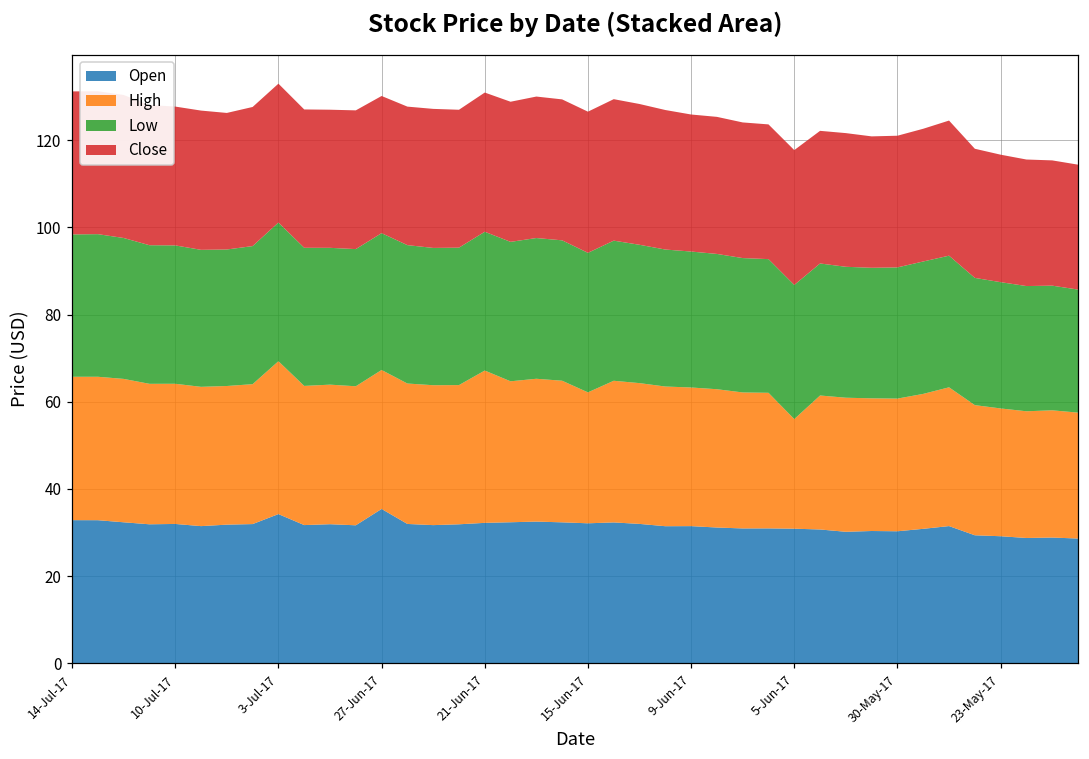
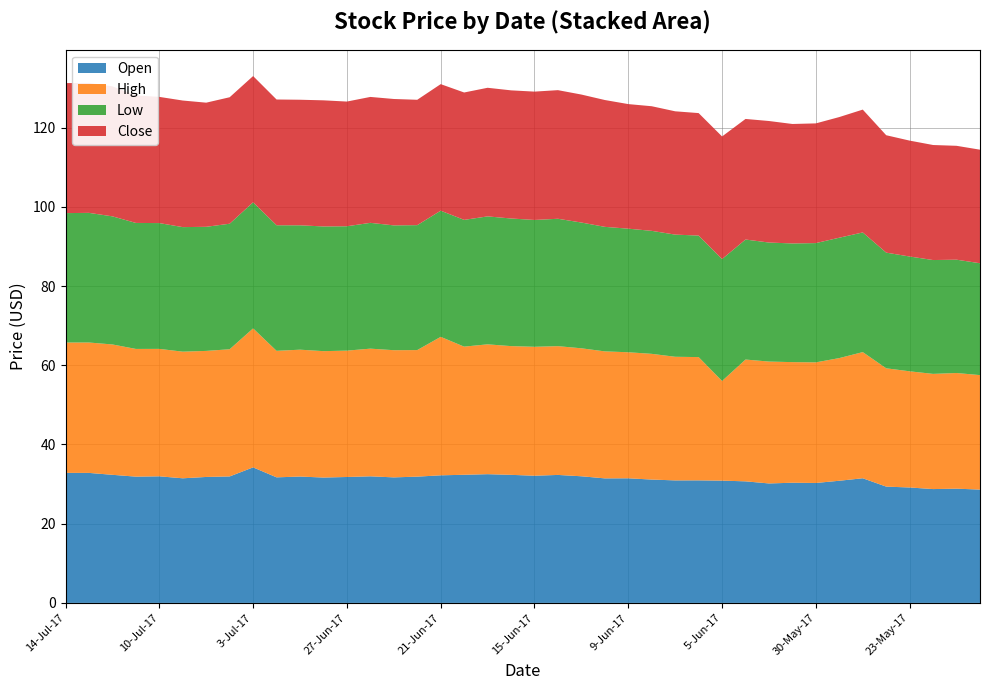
  {
    "Open": {
      "14-Jul-17": 33,
      "10-Jul-17": 32,
      "3-Jul-17": 34,
-     "27-Jun-17": 35,
+     "27-Jun-17": 32,
      "21-Jun-17": 32,
      "15-Jun-17": 32,
      "9-Jun-17": 31,
      "5-Jun-17": 31,
      "30-May-17": 30,
      "23-May-17": 29
    },
    "High": {
      "14-Jul-17": 33,
      "10-Jul-17": 32,
      "3-Jul-17": 35,
      "27-Jun-17": 32,
      "21-Jun-17": 35,
-     "15-Jun-17": 30,
+     "15-Jun-17": 33,
      "9-Jun-17": 32,
      "5-Jun-17": 25,
      "30-May-17": 30,
      "23-May-17": 29
    },
    "Low": {
      "14-Jul-17": 33,
      "10-Jul-17": 32,
      "3-Jul-17": 32,
      "27-Jun-17": 31,
      "21-Jun-17": 32,
      "15-Jun-17": 32,
      "9-Jun-17": 31,
      "5-Jun-17": 31,
      "30-May-17": 30,
      "23-May-17": 29
    },
    "Close": {
      "14-Jul-17": 33,
      "10-Jul-17": 32,
      "3-Jul-17": 32,
      "27-Jun-17": 31,
      "21-Jun-17": 32,
      "15-Jun-17": 32,
      "9-Jun-17": 31,
      "5-Jun-17": 31,
      "30-May-17": 30,
      "23-May-17": 29
    }
  }
